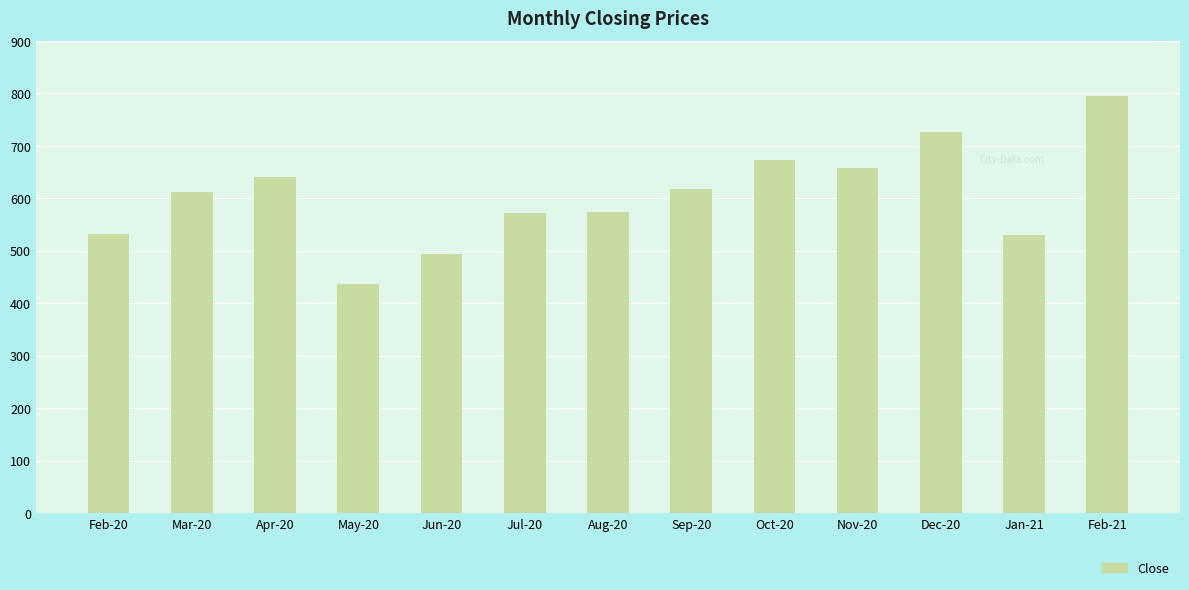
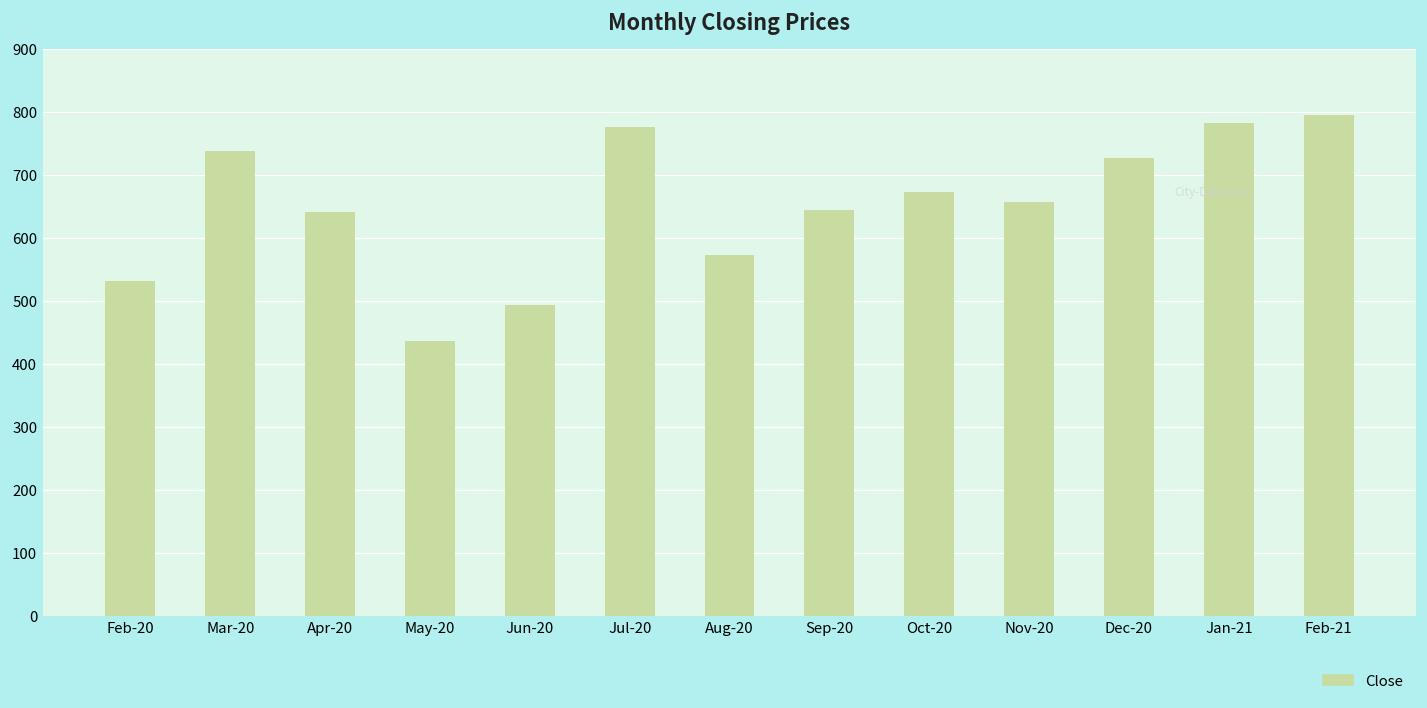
  {
    "Feb-20": 530,
-   "Mar-20": 610,
+   "Mar-20": 740,
    "Apr-20": 640,
    "May-20": 440,
    "Jun-20": 490,
-   "Jul-20": 570,
+   "Jul-20": 780,
    "Aug-20": 570,
-   "Sep-20": 620,
+   "Sep-20": 640,
    "Oct-20": 670,
    "Nov-20": 660,
    "Dec-20": 730,
-   "Jan-21": 530,
+   "Jan-21": 780,
    "Feb-21": 800
  }
